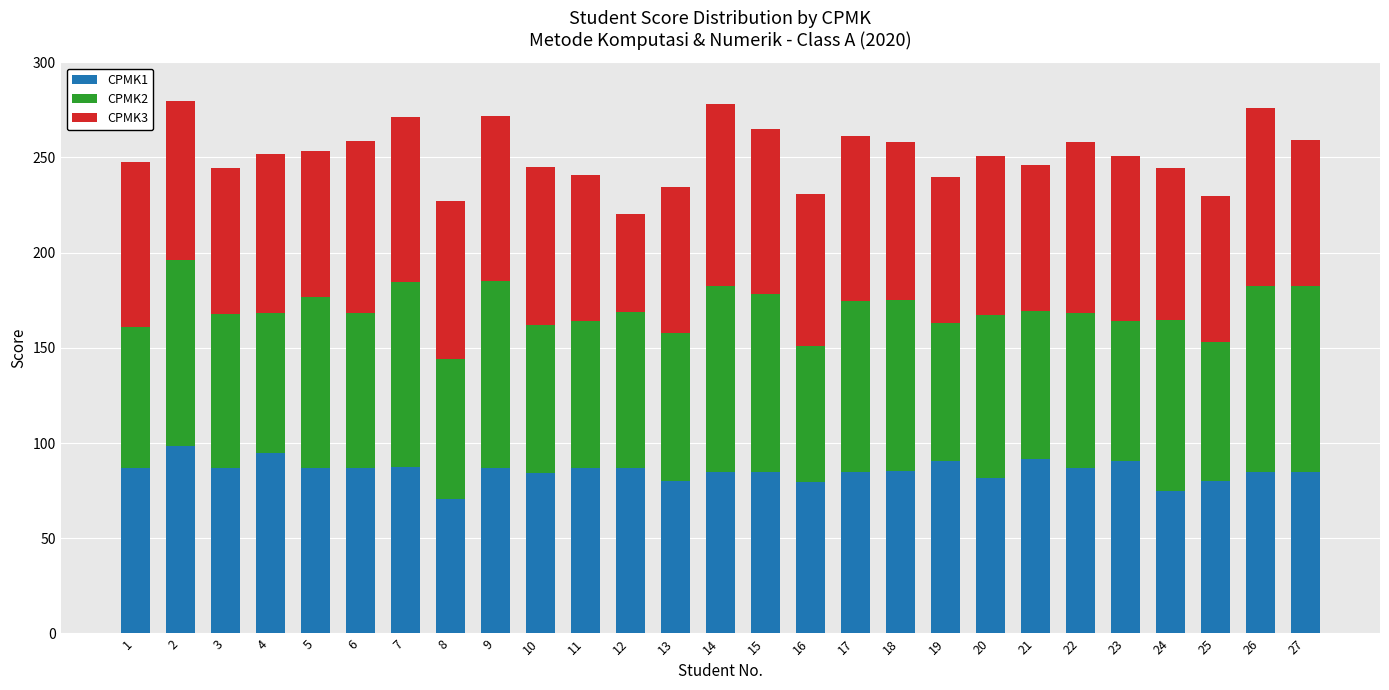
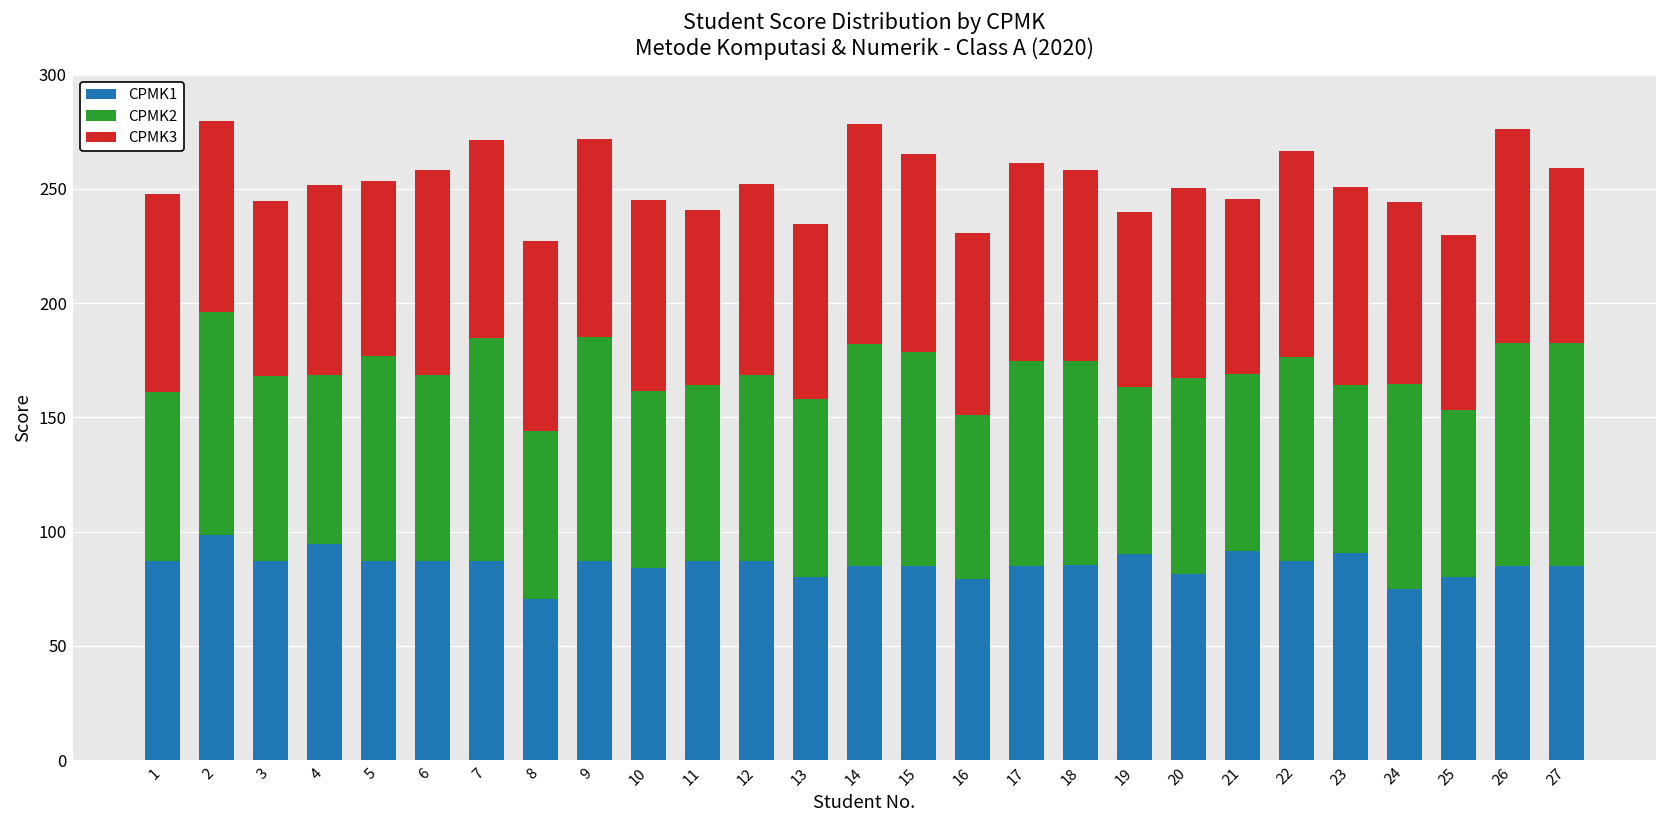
  {
    "CPMK1": {
      "1": 87,
      "2": 99,
      "3": 87,
      "4": 95,
      "5": 87,
      "6": 87,
      "7": 87,
      "8": 70,
      "9": 87,
      "10": 84,
      "11": 87,
      "12": 87,
      "13": 80,
      "14": 85,
      "15": 85,
      "16": 79,
      "17": 85,
      "18": 85,
      "19": 90,
      "20": 81,
      "21": 91,
      "22": 87,
      "23": 91,
      "24": 75,
      "25": 80,
      "26": 85,
      "27": 85
    },
    "CPMK2": {
      "1": 74,
      "2": 98,
      "3": 81,
      "4": 74,
      "5": 90,
      "6": 81,
      "7": 97,
      "8": 74,
      "9": 98,
      "10": 78,
      "11": 77,
      "12": 82,
      "13": 78,
      "14": 97,
      "15": 93,
      "16": 72,
      "17": 90,
      "18": 90,
      "19": 73,
      "20": 86,
      "21": 78,
-     "22": 81,
+     "22": 89,
      "23": 73,
      "24": 90,
      "25": 73,
      "26": 98,
      "27": 98
    },
    "CPMK3": {
      "1": 87,
      "2": 83,
      "3": 77,
      "4": 83,
      "5": 77,
      "6": 90,
      "7": 87,
      "8": 83,
      "9": 87,
      "10": 83,
      "11": 77,
-     "12": 52,
+     "12": 83,
      "13": 77,
      "14": 96,
      "15": 87,
      "16": 80,
      "17": 87,
      "18": 83,
      "19": 77,
      "20": 83,
      "21": 77,
      "22": 90,
      "23": 87,
      "24": 80,
      "25": 77,
      "26": 94,
      "27": 77
    }
  }
